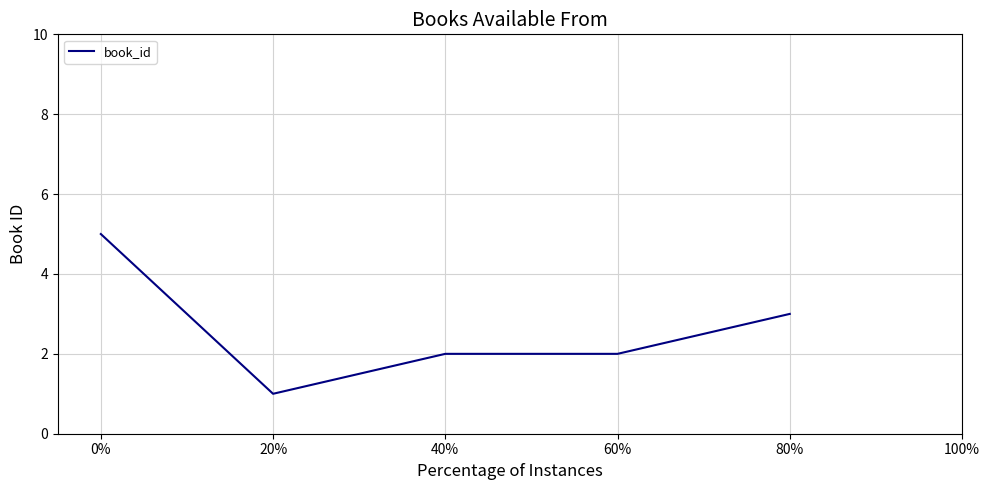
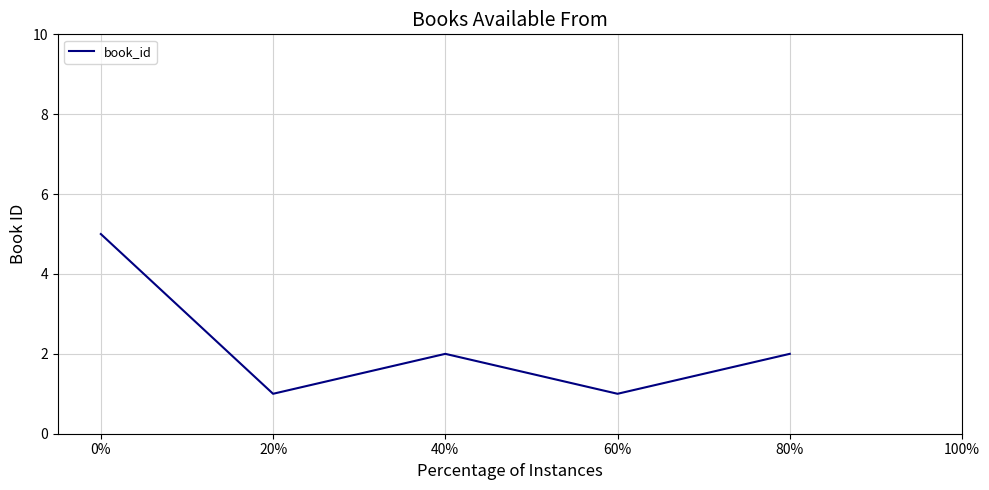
  {
    "0%": 5,
    "20%": 1,
    "40%": 2,
-   "60%": 2,
-   "80%": 3
+   "60%": 1,
+   "80%": 2
  }
